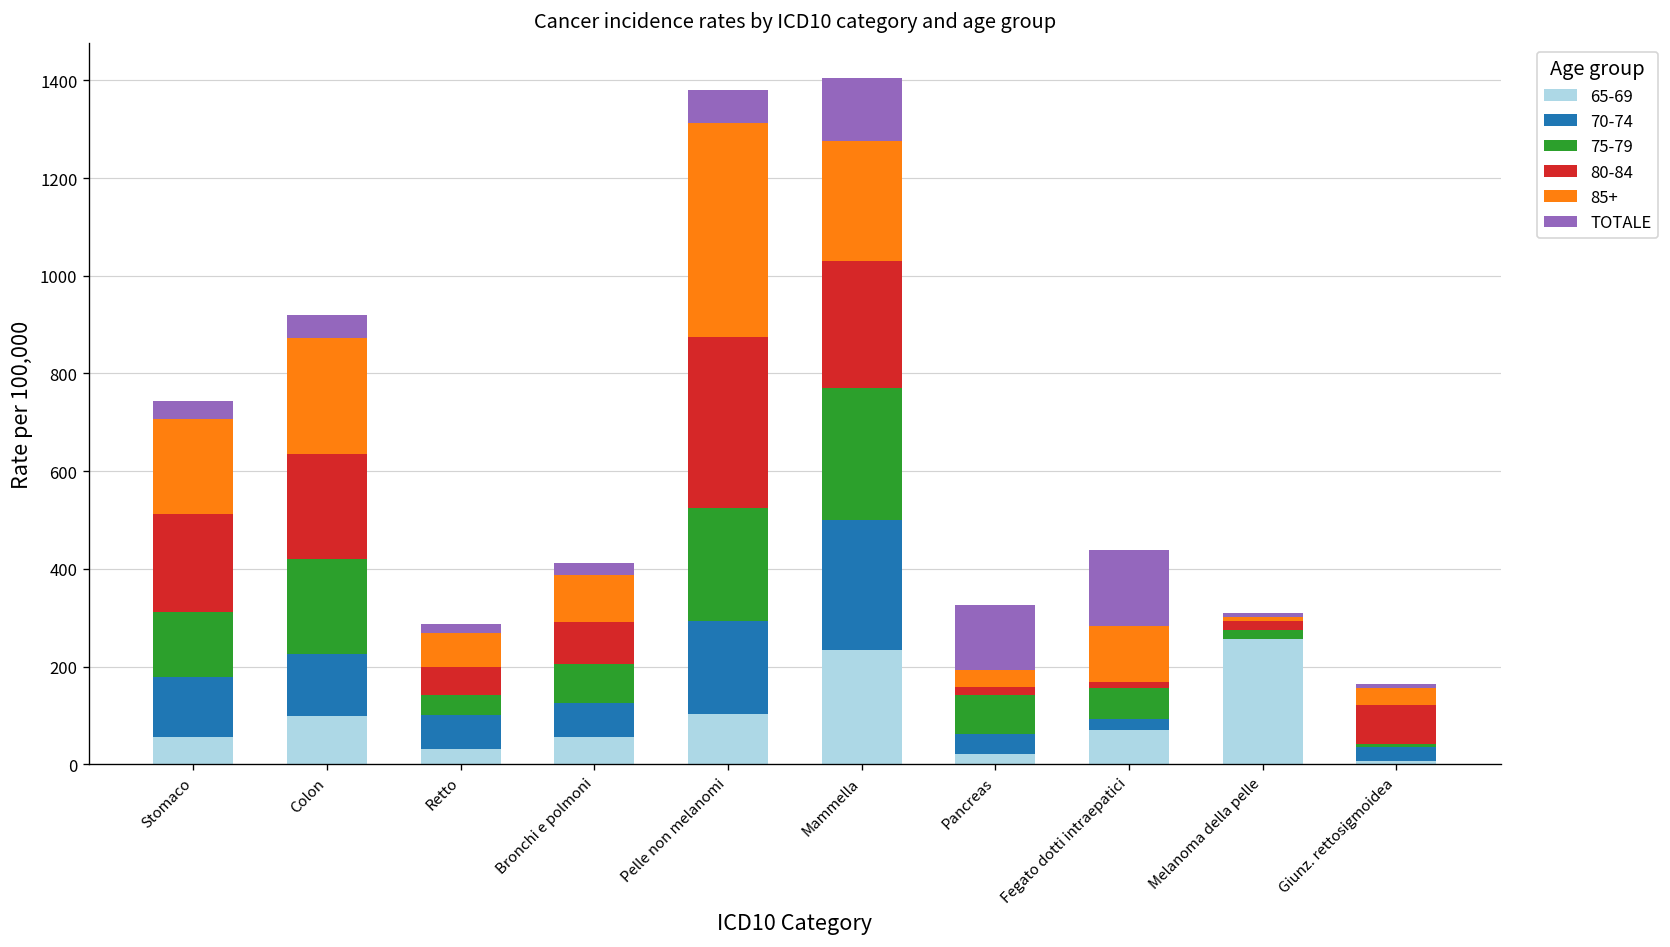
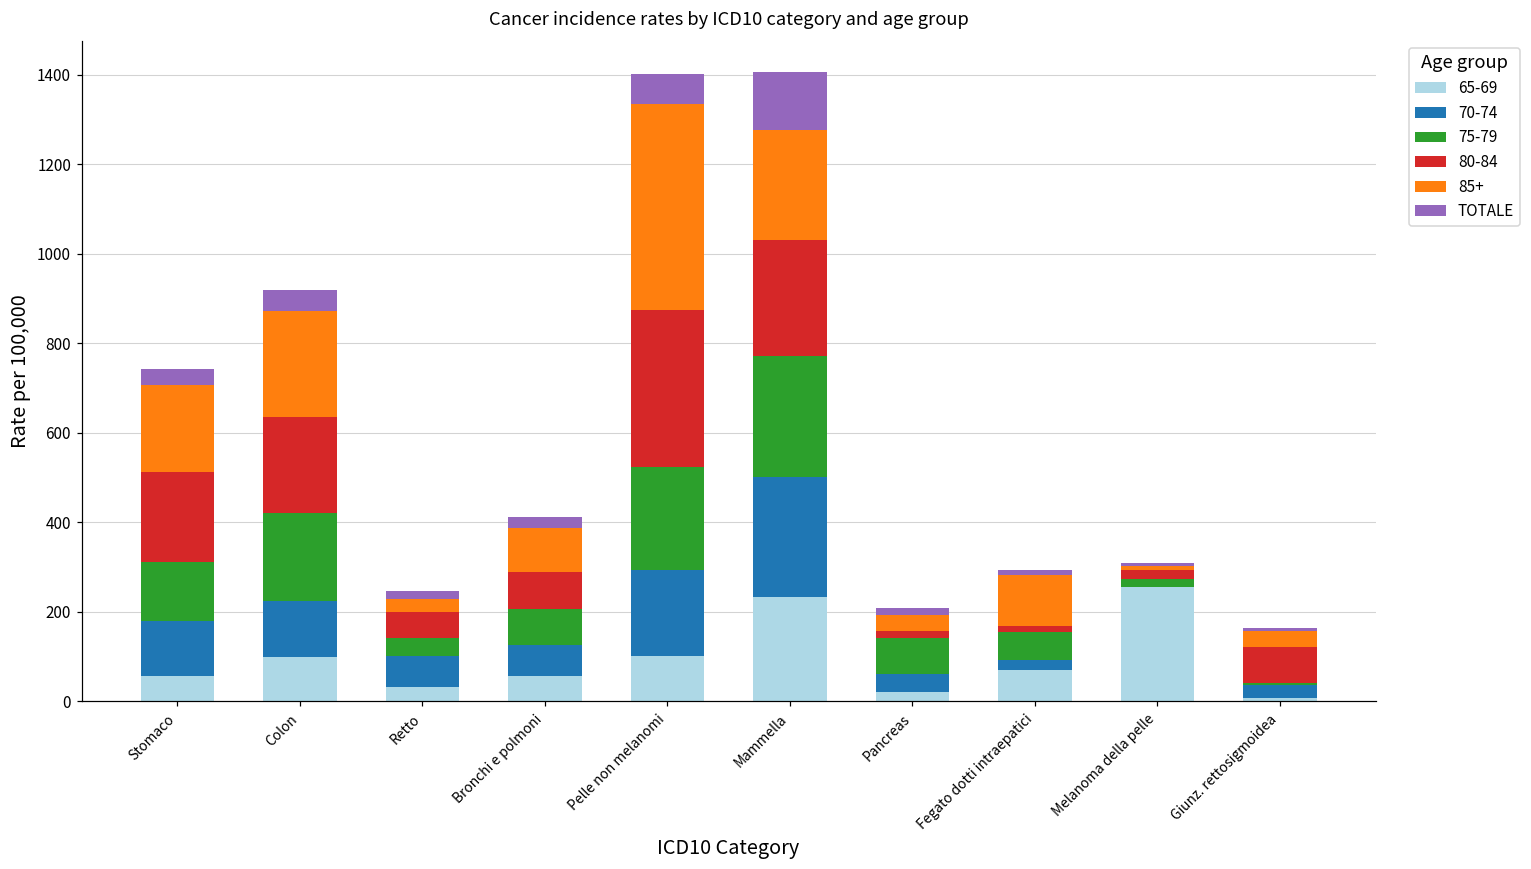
  {
    "65-69": {
      "Stomaco": 60,
      "Colon": 100,
      "Retto": 30,
      "Bronchi e polmoni": 60,
      "Pelle non melanomi": 100,
      "Mammella": 230,
      "Pancreas": 20,
      "Fegato dotti intraepatici": 70,
      "Melanoma della pelle": 260,
      "Giunz. rettosigmoidea": 10
    },
    "70-74": {
      "Stomaco": 120,
      "Colon": 130,
      "Retto": 70,
      "Bronchi e polmoni": 70,
      "Pelle non melanomi": 190,
      "Mammella": 270,
      "Pancreas": 40,
      "Fegato dotti intraepatici": 20,
      "Melanoma della pelle": 0,
      "Giunz. rettosigmoidea": 30
    },
    "75-79": {
      "Stomaco": 130,
      "Colon": 200,
      "Retto": 40,
      "Bronchi e polmoni": 80,
      "Pelle non melanomi": 230,
      "Mammella": 270,
      "Pancreas": 80,
      "Fegato dotti intraepatici": 60,
      "Melanoma della pelle": 20
    },
    "80-84": {
      "Stomaco": 200,
      "Colon": 210,
      "Retto": 60,
      "Bronchi e polmoni": 80,
      "Pelle non melanomi": 350,
      "Mammella": 260,
      "Pancreas": 20,
      "Fegato dotti intraepatici": 10,
      "Melanoma della pelle": 20,
      "Giunz. rettosigmoidea": 80
    },
    "85+": {
      "Stomaco": 190,
      "Colon": 240,
-     "Retto": 70,
+     "Retto": 30,
      "Bronchi e polmoni": 100,
-     "Pelle non melanomi": 440,
+     "Pelle non melanomi": 460,
      "Mammella": 250,
      "Pancreas": 30,
      "Fegato dotti intraepatici": 110,
      "Melanoma della pelle": 10,
      "Giunz. rettosigmoidea": 40
    },
    "TOTALE": {
      "Stomaco": 40,
      "Colon": 50,
      "Retto": 20,
      "Bronchi e polmoni": 20,
      "Pelle non melanomi": 70,
      "Mammella": 130,
-     "Pancreas": 130,
-     "Fegato dotti intraepatici": 160,
+     "Pancreas": 10,
+     "Fegato dotti intraepatici": 10,
      "Melanoma della pelle": 10,
      "Giunz. rettosigmoidea": 10
    }
  }
